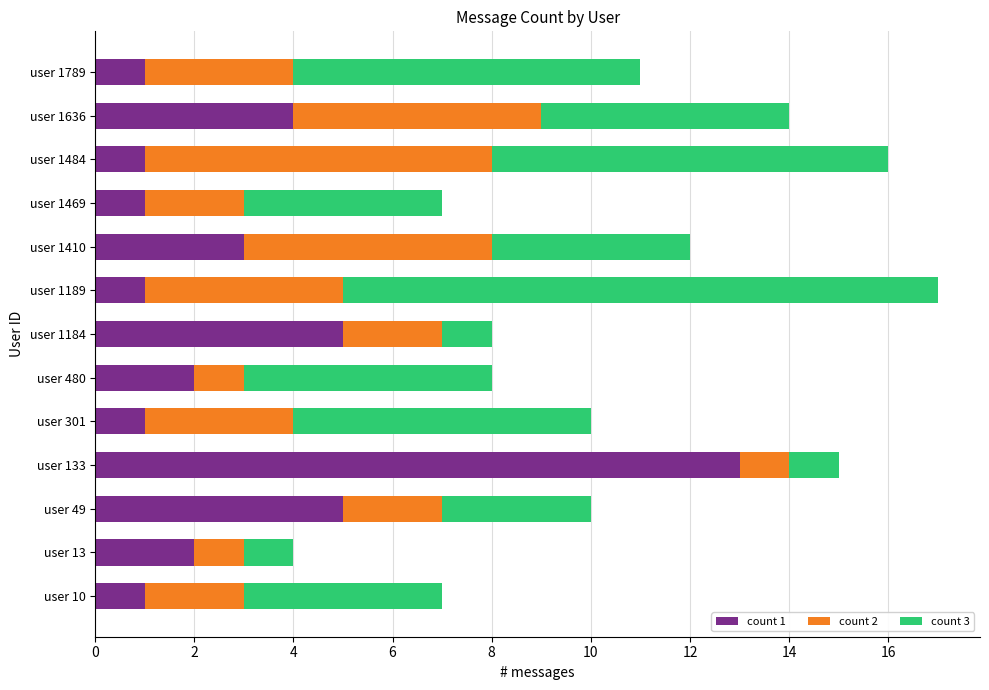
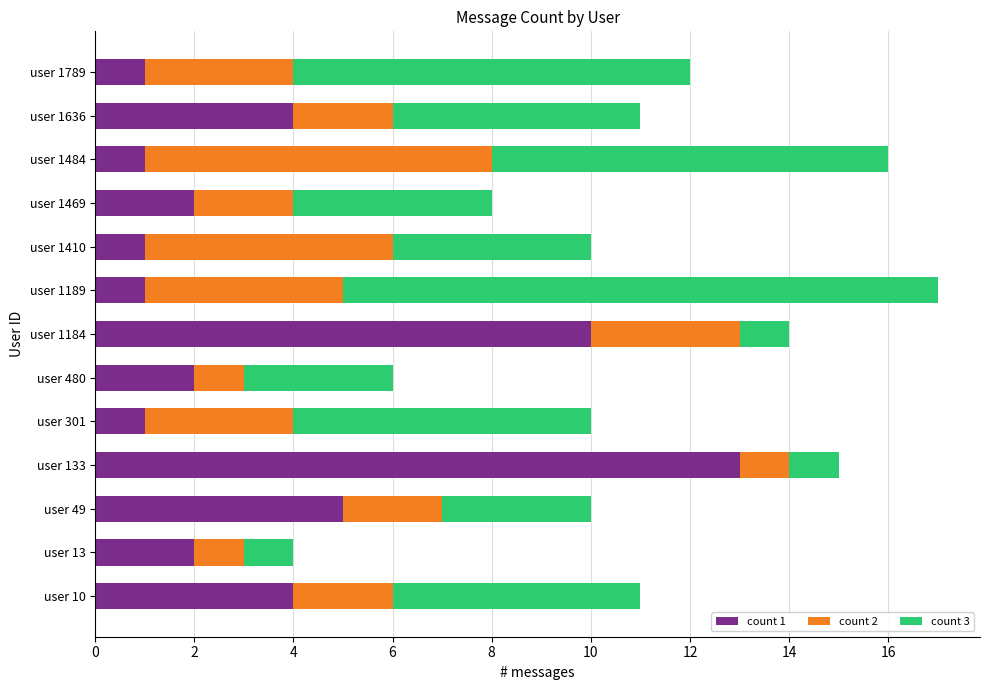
  {
    "count 1": {
      "user 1789": 1,
      "user 1636": 4,
      "user 1484": 1,
-     "user 1469": 1,
-     "user 1410": 3,
+     "user 1469": 2,
+     "user 1410": 1,
      "user 1189": 1,
-     "user 1184": 5,
+     "user 1184": 10,
      "user 480": 2,
      "user 301": 1,
      "user 133": 13,
      "user 49": 5,
      "user 13": 2,
-     "user 10": 1
+     "user 10": 4
    },
    "count 2": {
      "user 1789": 3,
-     "user 1636": 5,
+     "user 1636": 2,
      "user 1484": 7,
      "user 1469": 2,
      "user 1410": 5,
      "user 1189": 4,
-     "user 1184": 2,
+     "user 1184": 3,
      "user 480": 1,
      "user 301": 3,
      "user 133": 1,
      "user 49": 2,
      "user 13": 1,
      "user 10": 2
    },
    "count 3": {
-     "user 1789": 7,
+     "user 1789": 8,
      "user 1636": 5,
      "user 1484": 8,
      "user 1469": 4,
      "user 1410": 4,
      "user 1189": 12,
      "user 1184": 1,
-     "user 480": 5,
+     "user 480": 3,
      "user 301": 6,
      "user 133": 1,
      "user 49": 3,
      "user 13": 1,
-     "user 10": 4
+     "user 10": 5
    }
  }
